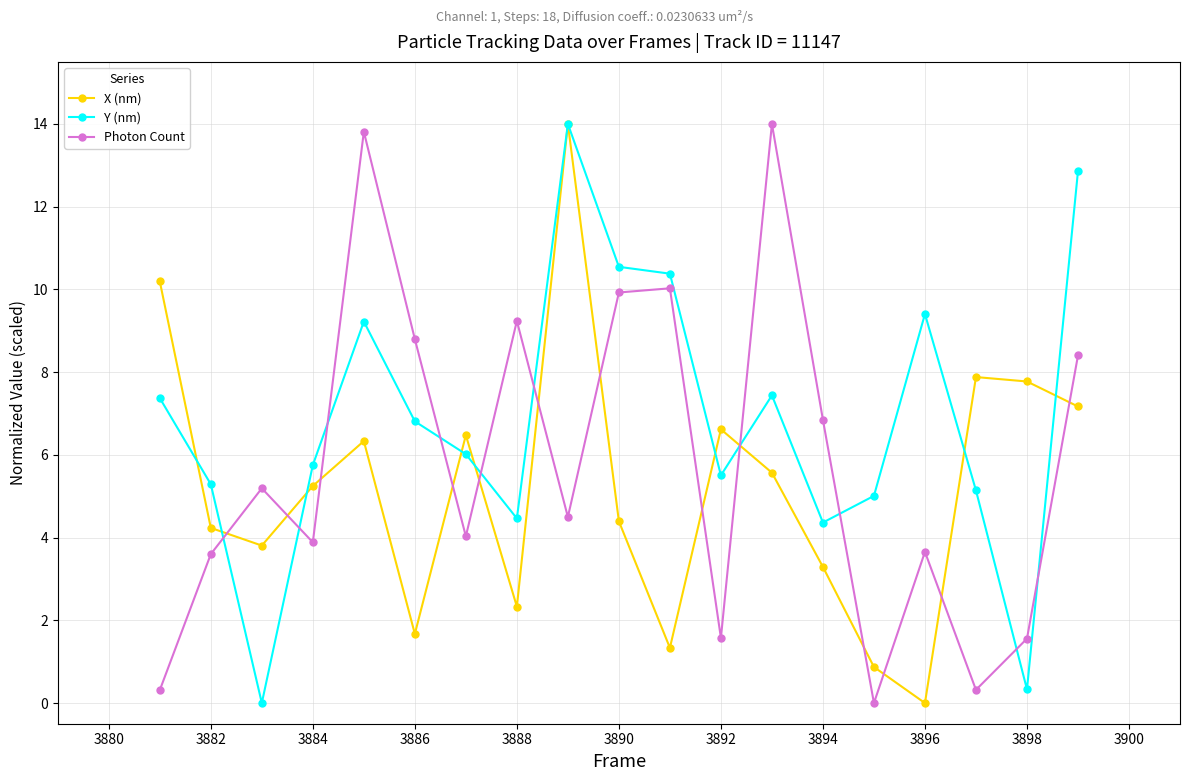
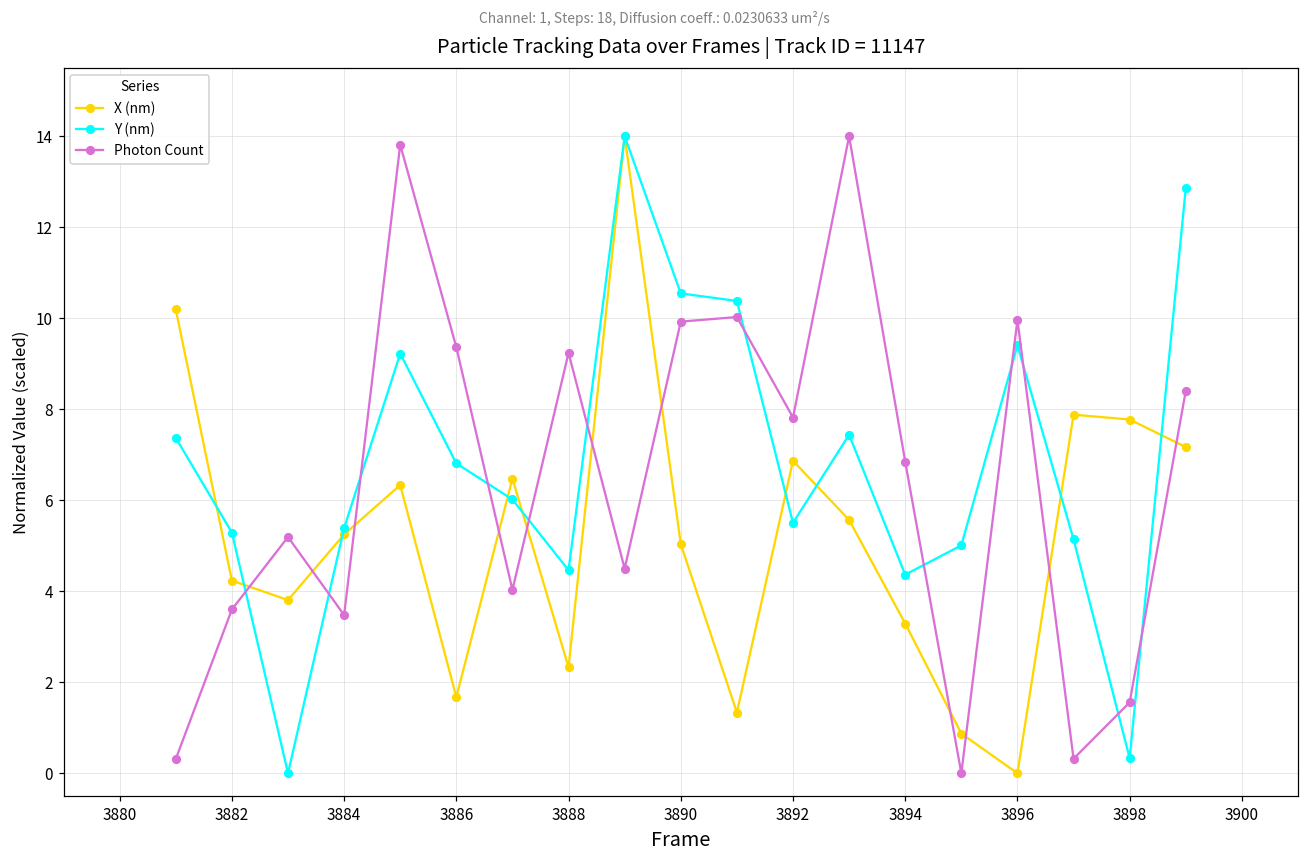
  {
    "X (nm)": {
      "3882": 4.2,
      "3884": 5.2,
      "3886": 1.7,
      "3888": 2.3,
-     "3890": 4.4,
-     "3892": 6.6,
+     "3890": 5.0,
+     "3892": 6.9,
      "3894": 3.3,
      "3896": 0.0,
      "3898": 7.8
    },
    "Y (nm)": {
      "3882": 5.3,
-     "3884": 5.8,
+     "3884": 5.4,
      "3886": 6.8,
      "3888": 4.5,
      "3890": 10.5,
      "3892": 5.5,
      "3894": 4.4,
      "3896": 9.4,
      "3898": 0.3
    },
    "Photon Count": {
      "3882": 3.6,
-     "3884": 3.9,
-     "3886": 8.8,
+     "3884": 3.5,
+     "3886": 9.4,
      "3888": 9.2,
      "3890": 9.9,
-     "3892": 1.6,
+     "3892": 7.8,
      "3894": 6.8,
-     "3896": 3.7,
+     "3896": 10.0,
      "3898": 1.6
    }
  }
